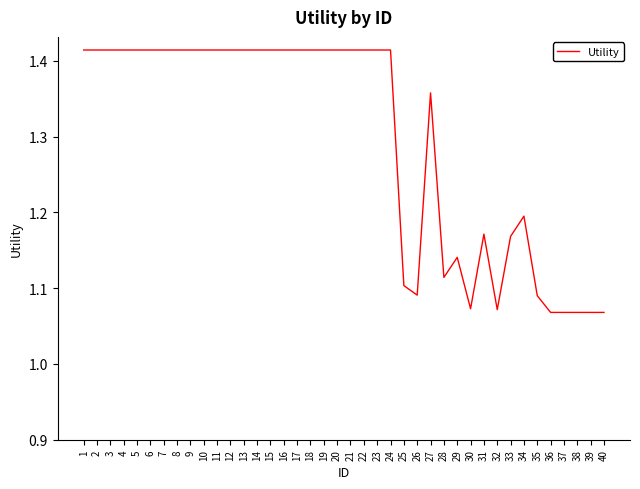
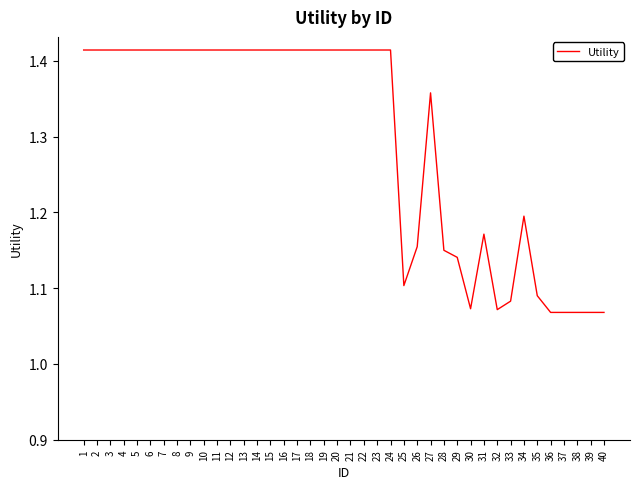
  {
    "1": 1.41,
    "2": 1.41,
    "3": 1.41,
    "4": 1.41,
    "5": 1.41,
    "6": 1.41,
    "7": 1.41,
    "8": 1.41,
    "9": 1.41,
    "10": 1.41,
    "11": 1.41,
    "12": 1.41,
    "13": 1.41,
    "14": 1.41,
    "15": 1.41,
    "16": 1.41,
    "17": 1.41,
    "18": 1.41,
    "19": 1.41,
    "20": 1.41,
    "21": 1.41,
    "22": 1.41,
    "23": 1.41,
    "24": 1.41,
    "25": 1.10,
-   "26": 1.09,
+   "26": 1.15,
    "27": 1.36,
-   "28": 1.11,
+   "28": 1.15,
    "29": 1.14,
    "30": 1.07,
    "31": 1.17,
    "32": 1.07,
-   "33": 1.17,
+   "33": 1.08,
    "34": 1.20,
    "35": 1.09,
    "36": 1.07,
    "37": 1.07,
    "38": 1.07,
    "39": 1.07,
    "40": 1.07
  }
